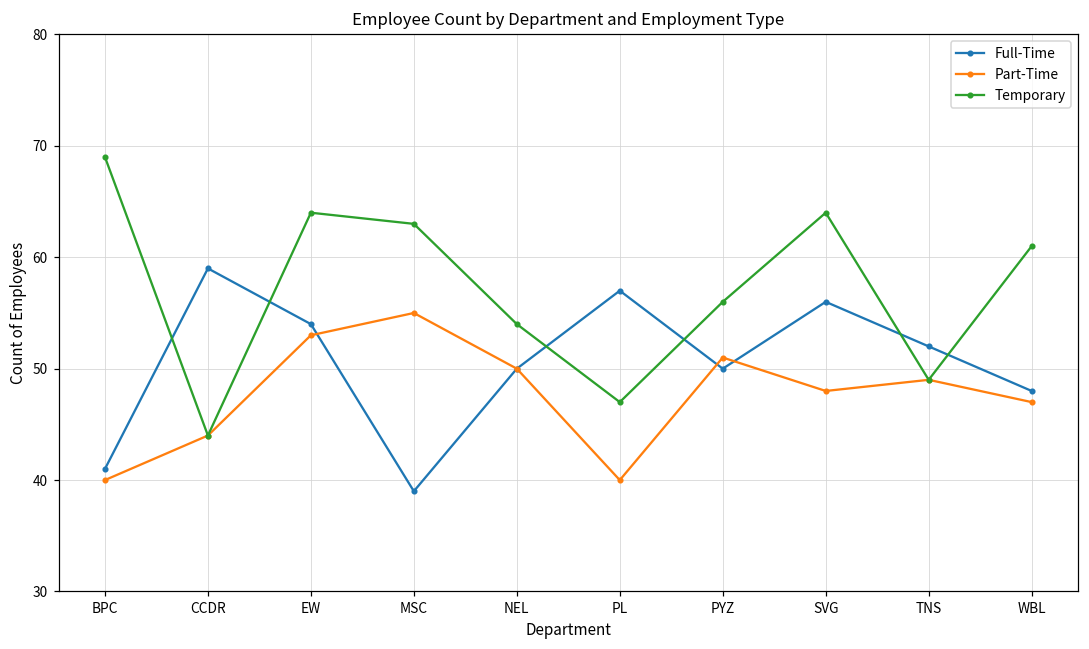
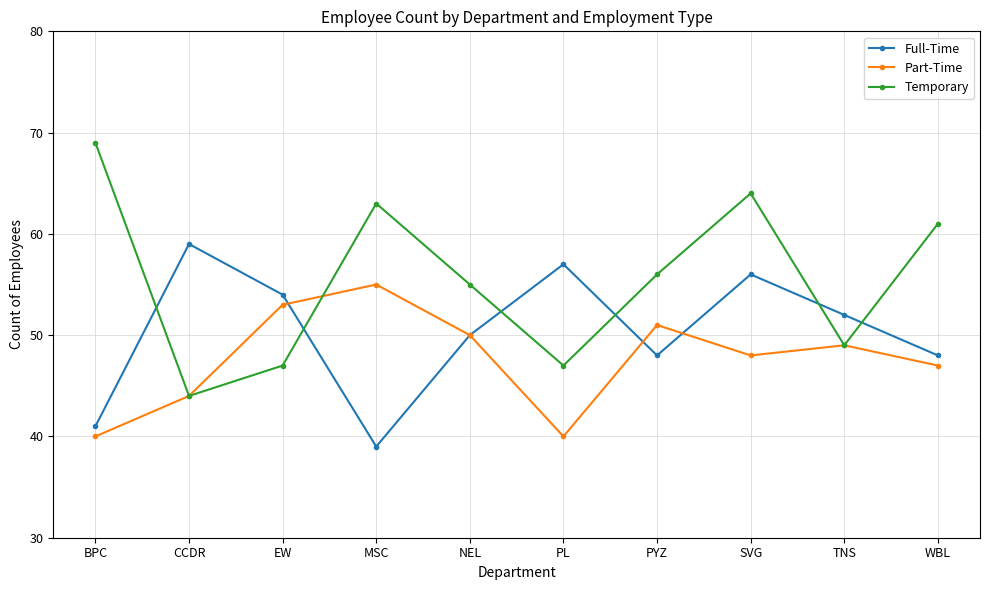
  {
    "Full-Time": {
      "BPC": 41,
      "CCDR": 59,
      "EW": 54,
      "MSC": 39,
      "PL": 57,
-     "PYZ": 50,
+     "PYZ": 48,
      "SVG": 56,
      "TNS": 52,
      "WBL": 48
    },
    "Part-Time": {
      "BPC": 40,
      "EW": 53,
      "MSC": 55,
      "PL": 40,
      "PYZ": 51,
      "SVG": 48,
      "WBL": 47
    },
    "Temporary": {
      "BPC": 69,
-     "EW": 64,
+     "EW": 47,
      "MSC": 63,
-     "NEL": 54,
+     "NEL": 55,
      "PL": 47,
      "PYZ": 56,
      "SVG": 64,
      "WBL": 61
    }
  }
